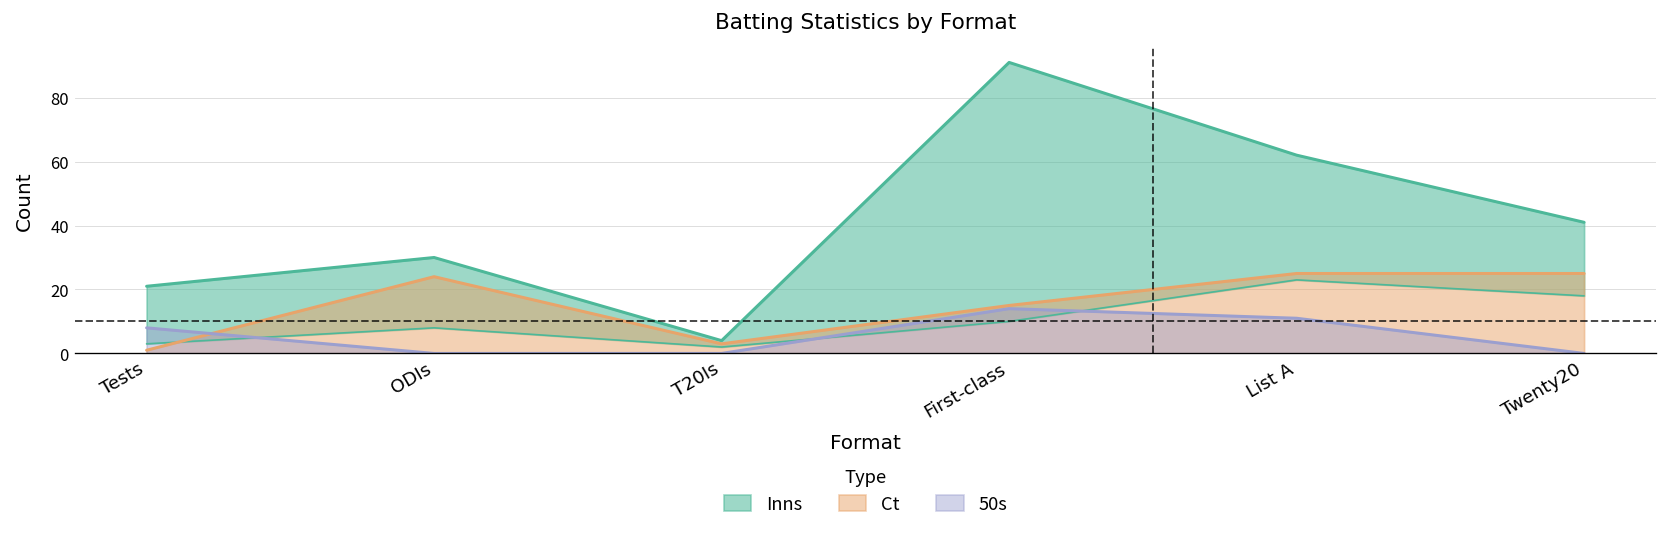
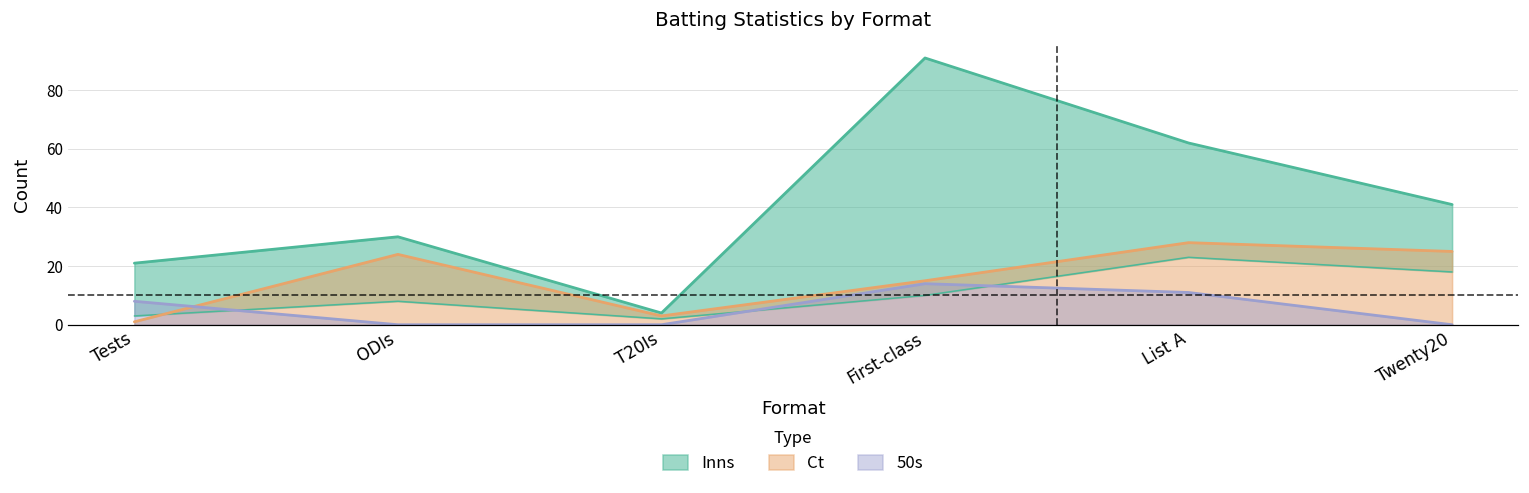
  {
    "Ct": {
      "Tests": 1,
      "ODIs": 24,
      "T20Is": 3,
      "First-class": 15,
-     "List A": 25,
+     "List A": 28,
      "Twenty20": 25
    },
    "50s": {
      "Tests": 8,
      "ODIs": 0,
      "T20Is": 0,
      "First-class": 14,
      "List A": 11,
      "Twenty20": 0
    }
  }
